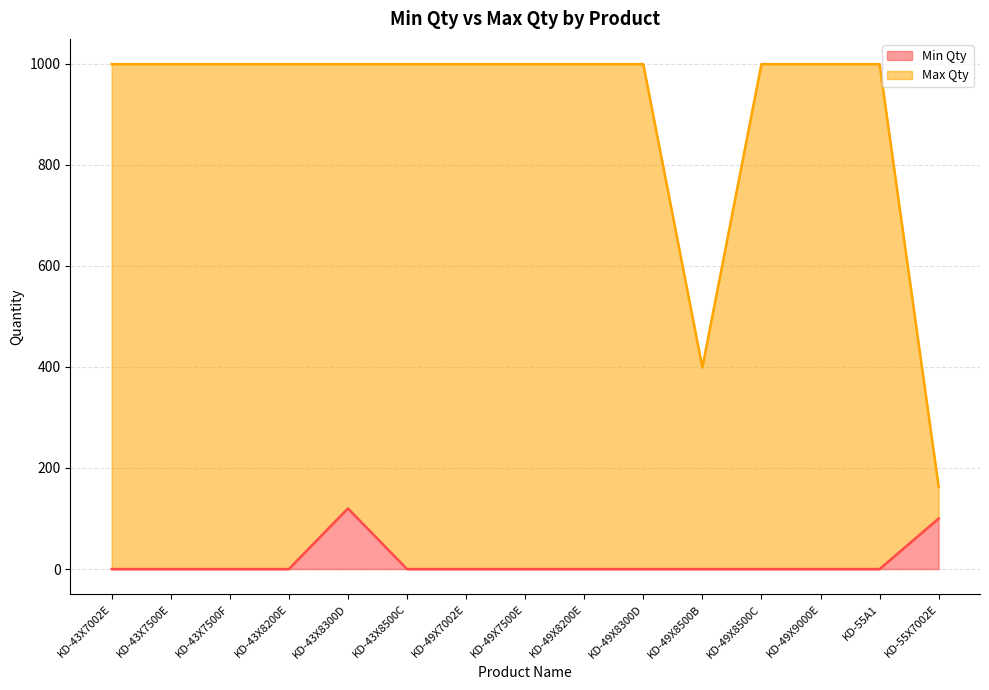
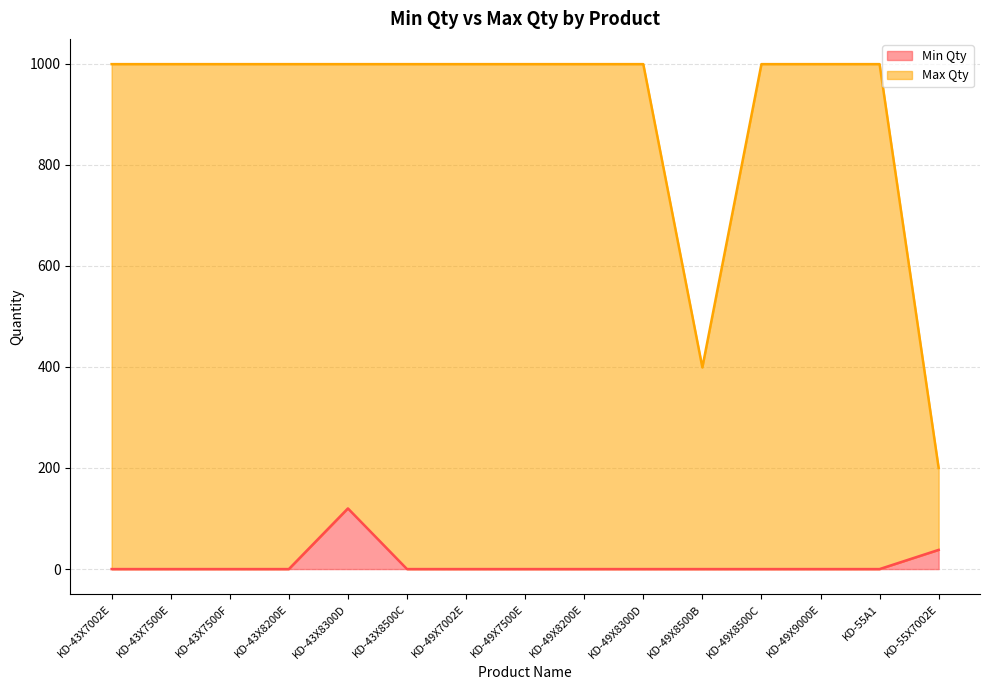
  {
    "Min Qty": {
      "KD-43X7002E": 0,
      "KD-43X7500E": 0,
      "KD-43X7500F": 0,
      "KD-43X8200E": 0,
      "KD-43X8300D": 120,
      "KD-43X8500C": 0,
      "KD-49X7002E": 0,
      "KD-49X7500E": 0,
      "KD-49X8200E": 0,
      "KD-49X8300D": 0,
      "KD-49X8500B": 0,
      "KD-49X8500C": 0,
      "KD-49X9000E": 0,
      "KD-55A1": 0,
-     "KD-55X7002E": 100
+     "KD-55X7002E": 40
    },
    "Max Qty": {
      "KD-43X7002E": 1000,
      "KD-43X7500E": 1000,
      "KD-43X7500F": 1000,
      "KD-43X8200E": 1000,
      "KD-43X8300D": 1000,
      "KD-43X8500C": 1000,
      "KD-49X7002E": 1000,
      "KD-49X7500E": 1000,
      "KD-49X8200E": 1000,
      "KD-49X8300D": 1000,
      "KD-49X8500B": 400,
      "KD-49X8500C": 1000,
      "KD-49X9000E": 1000,
      "KD-55A1": 1000,
-     "KD-55X7002E": 160
+     "KD-55X7002E": 200
    }
  }
